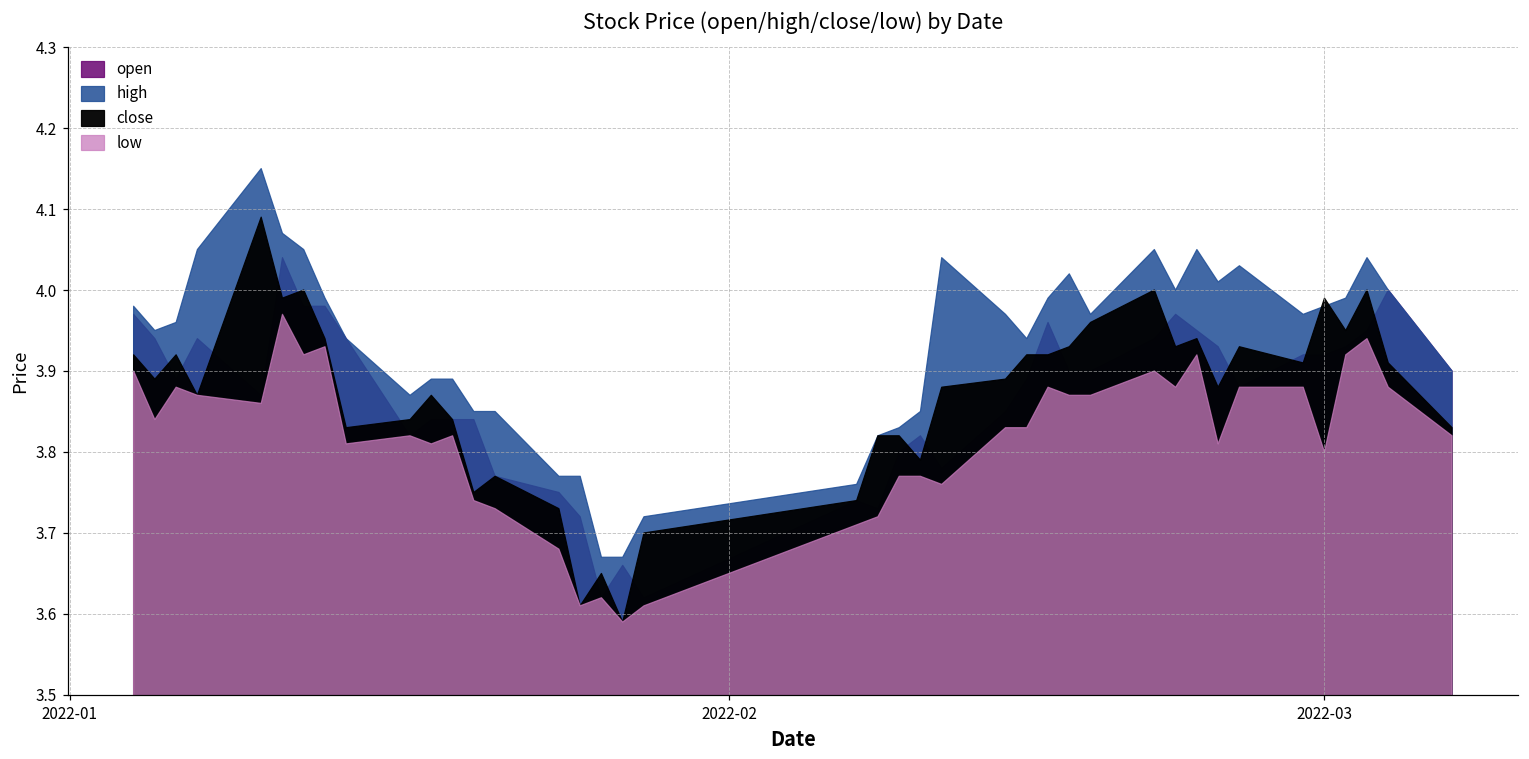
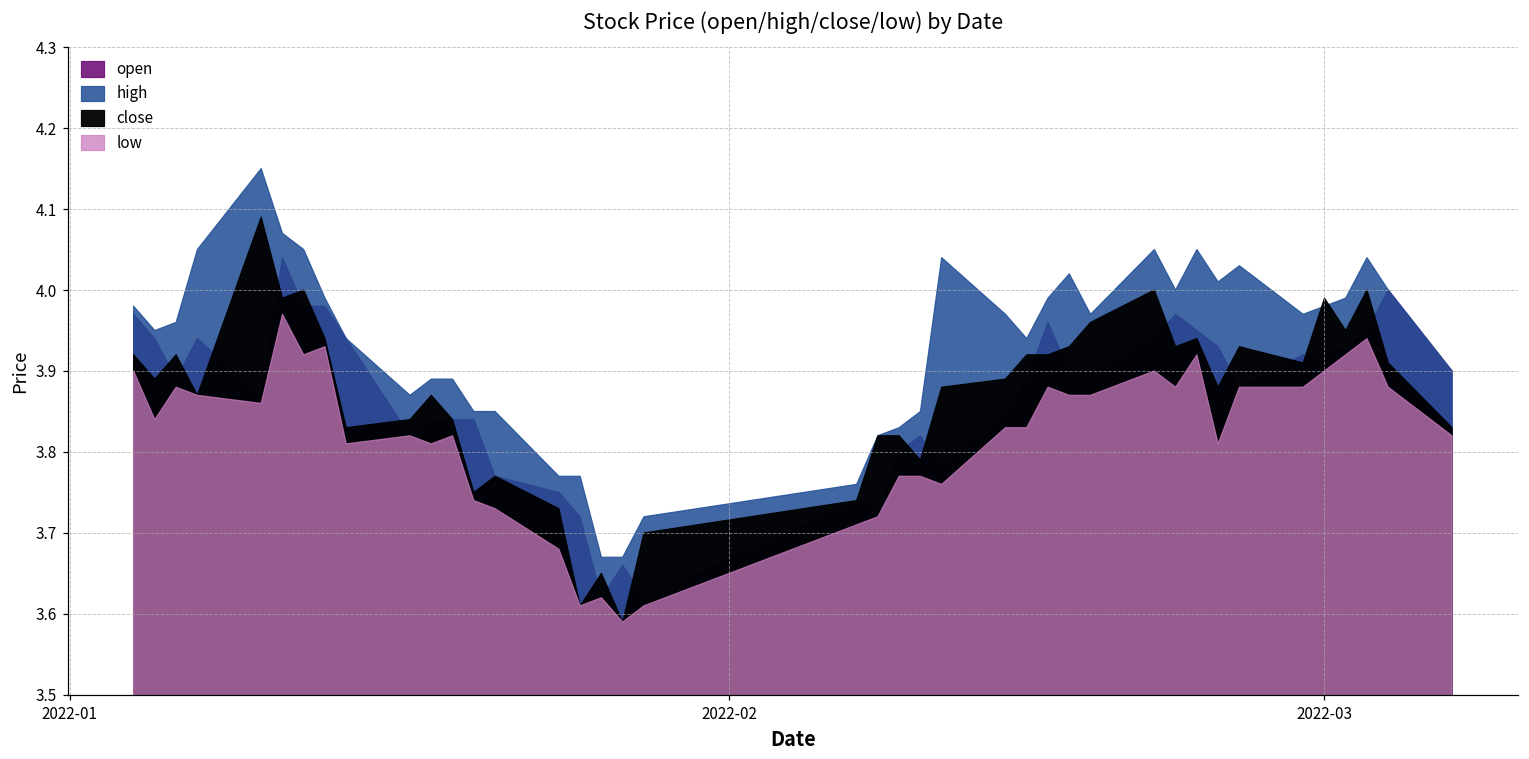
  {
    "open": {
      "2022-03": 3.92
    },
    "high": {
      "2022-03": 3.98
    },
    "close": {
      "2022-03": 3.99
    },
    "low": {
-     "2022-03": 3.8
+     "2022-03": 3.9
    }
  }
